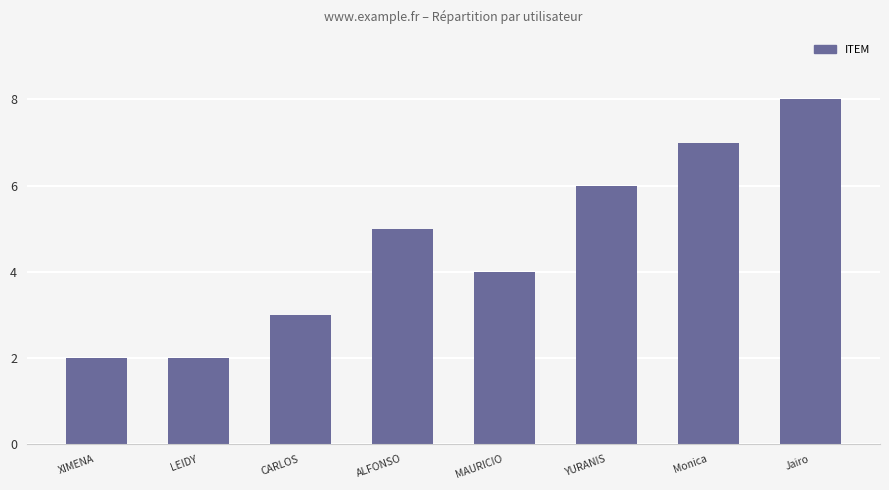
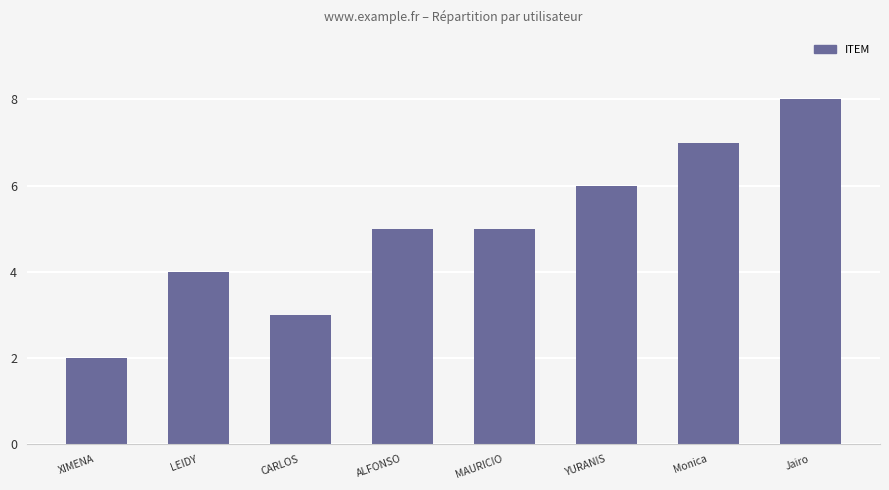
  {
    "XIMENA": 2,
-   "LEIDY": 2,
+   "LEIDY": 4,
    "CARLOS": 3,
    "ALFONSO": 5,
-   "MAURICIO": 4,
+   "MAURICIO": 5,
    "YURANIS": 6,
    "Monica": 7,
    "Jairo": 8
  }
